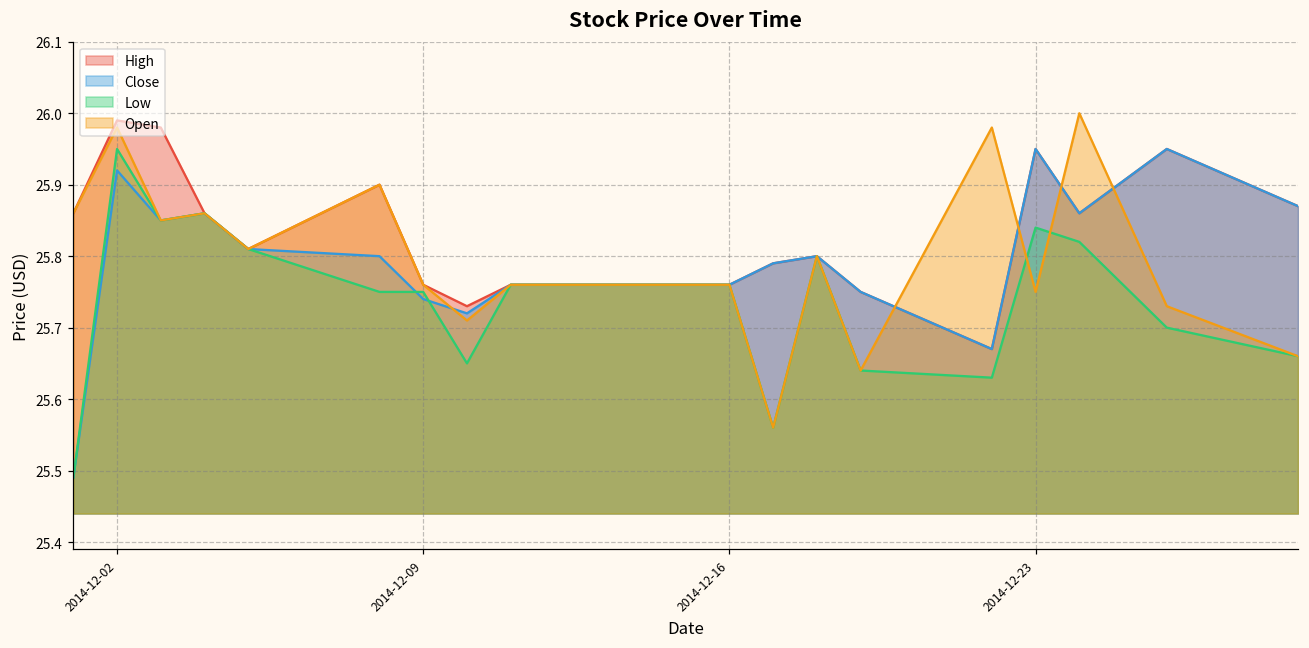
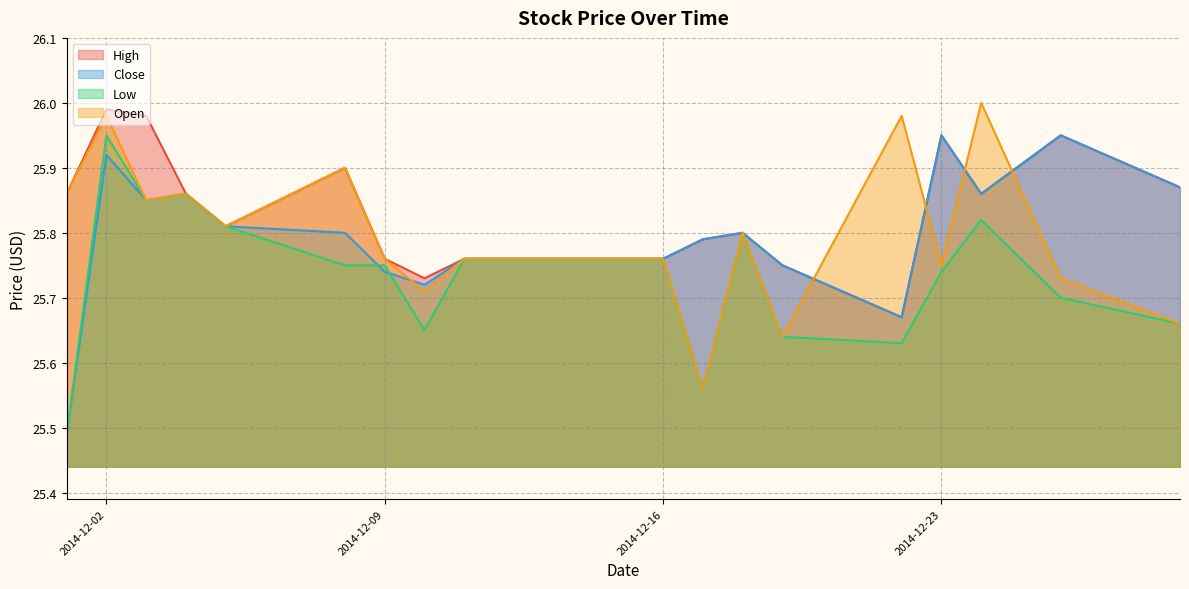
  {
    "Close": {
      "2014-12-02": 25.92,
      "2014-12-09": 25.74
    },
    "Low": {
      "2014-12-02": 25.95,
      "2014-12-09": 25.75,
-     "2014-12-23": 25.84
+     "2014-12-23": 25.74
    }
  }
